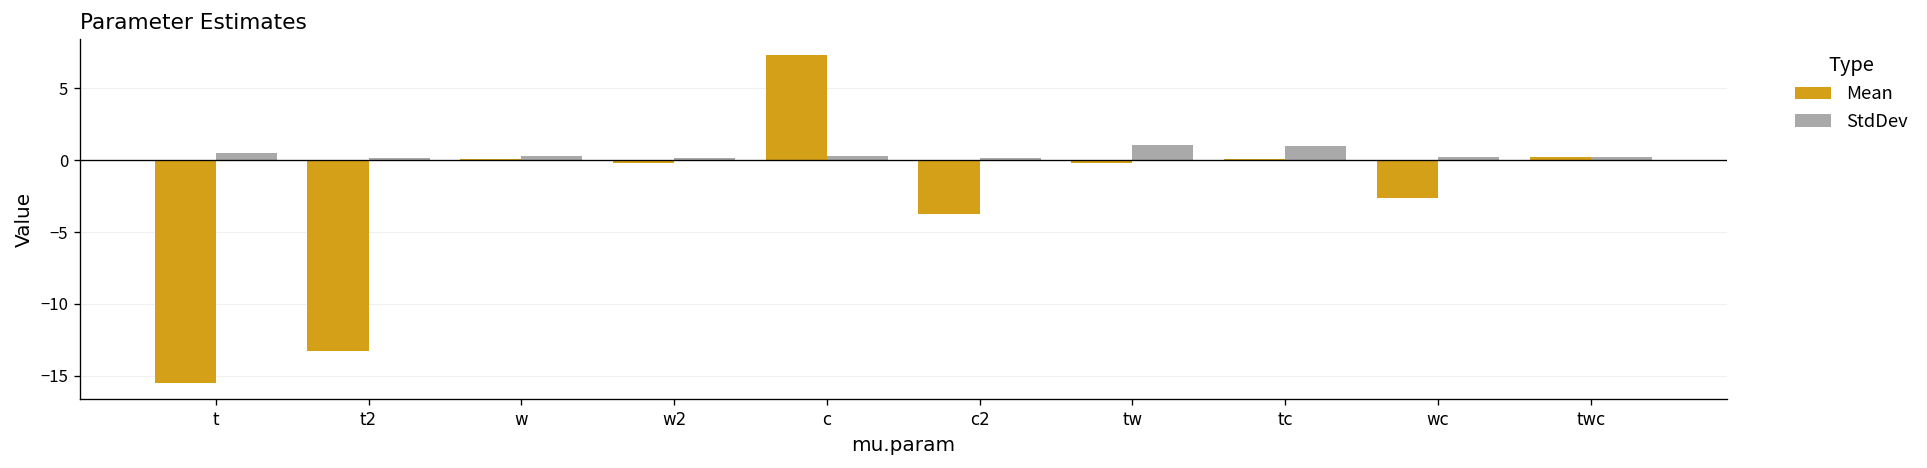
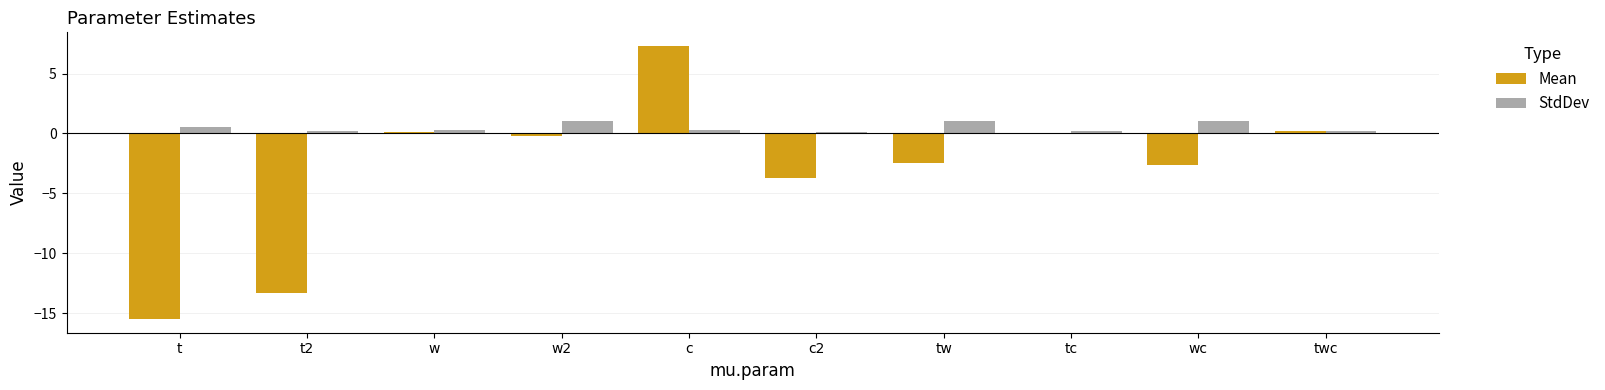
  {
    "Mean": {
      "t": -15.5,
      "t2": -13.3,
      "c": 7.3,
      "c2": -3.7,
-     "tw": -0.2,
+     "tw": -2.4,
      "wc": -2.6
    },
    "StdDev": {
      "t": 0.5,
      "w": 0.3,
-     "w2": 0.2,
+     "w2": 1.0,
      "c": 0.3,
      "tw": 1.0,
-     "tc": 1.0,
-     "wc": 0.2
+     "tc": 0.2,
+     "wc": 1.0
    }
  }
